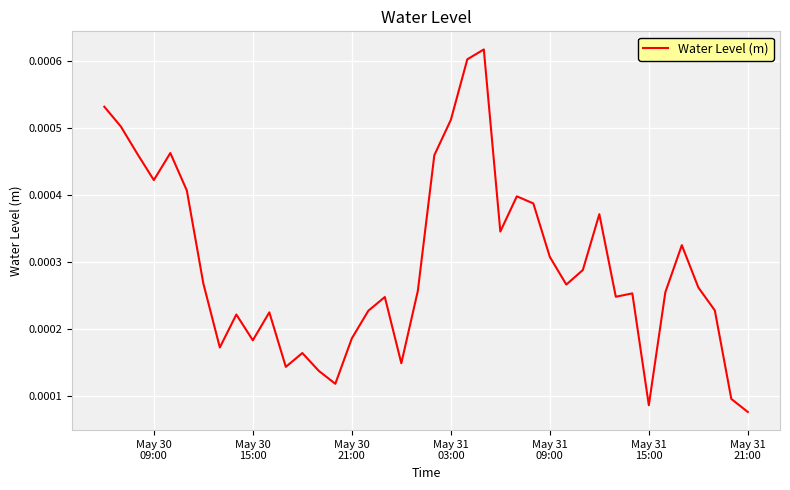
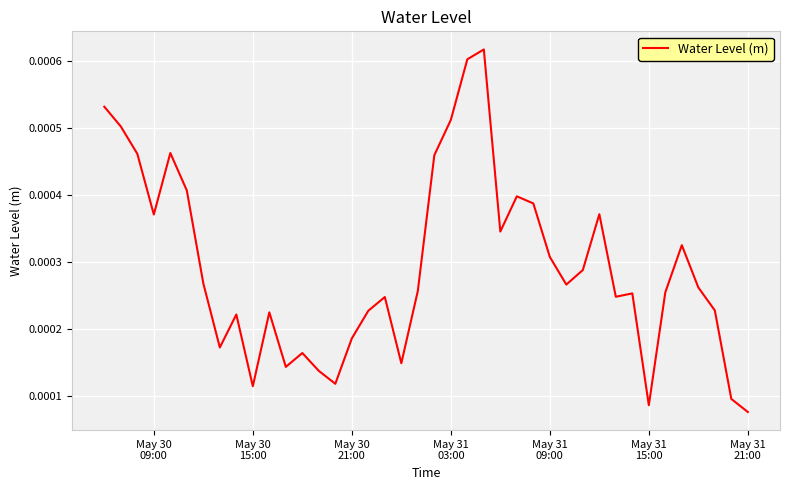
  {
-   "May 30 09:00": 0.00042,
-   "May 30 15:00": 0.00018,
+   "May 30 09:00": 0.00037,
+   "May 30 15:00": 0.00011,
    "May 30 21:00": 0.00019,
    "May 31 03:00": 0.00051,
    "May 31 09:00": 0.00031,
    "May 31 15:00": 0.00009,
    "May 31 21:00": 0.00008
  }
